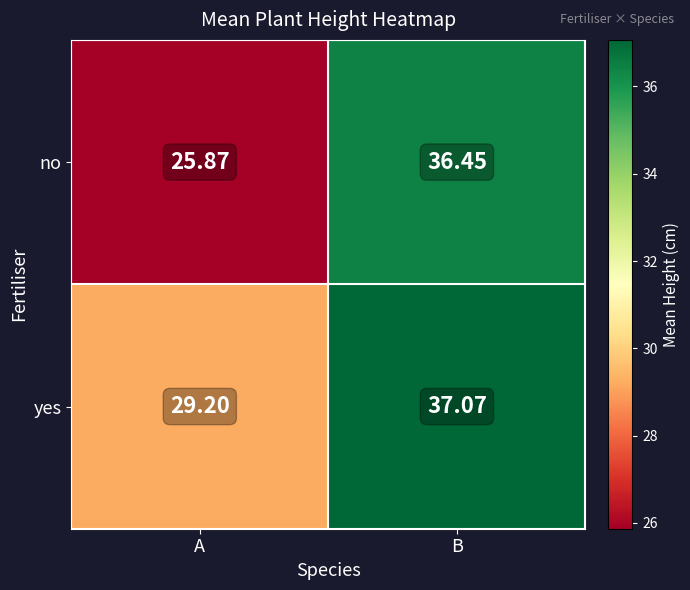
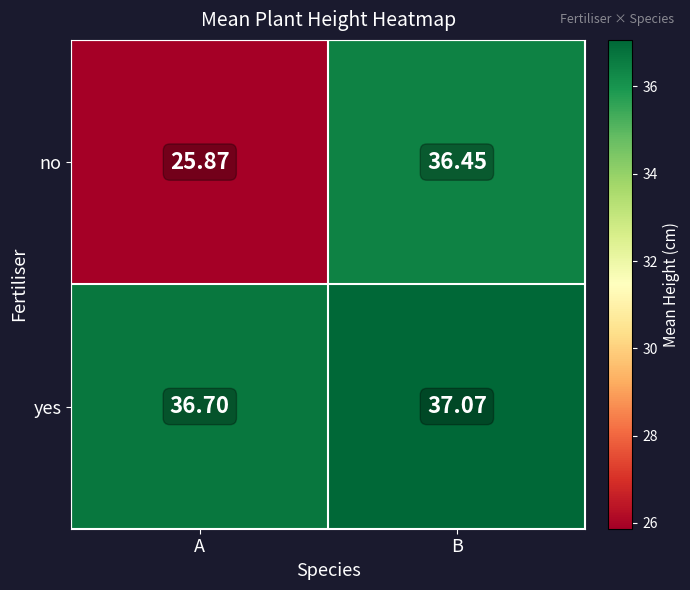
  {
    "yes": {
-     "A": 29.20
+     "A": 36.70
    }
  }
